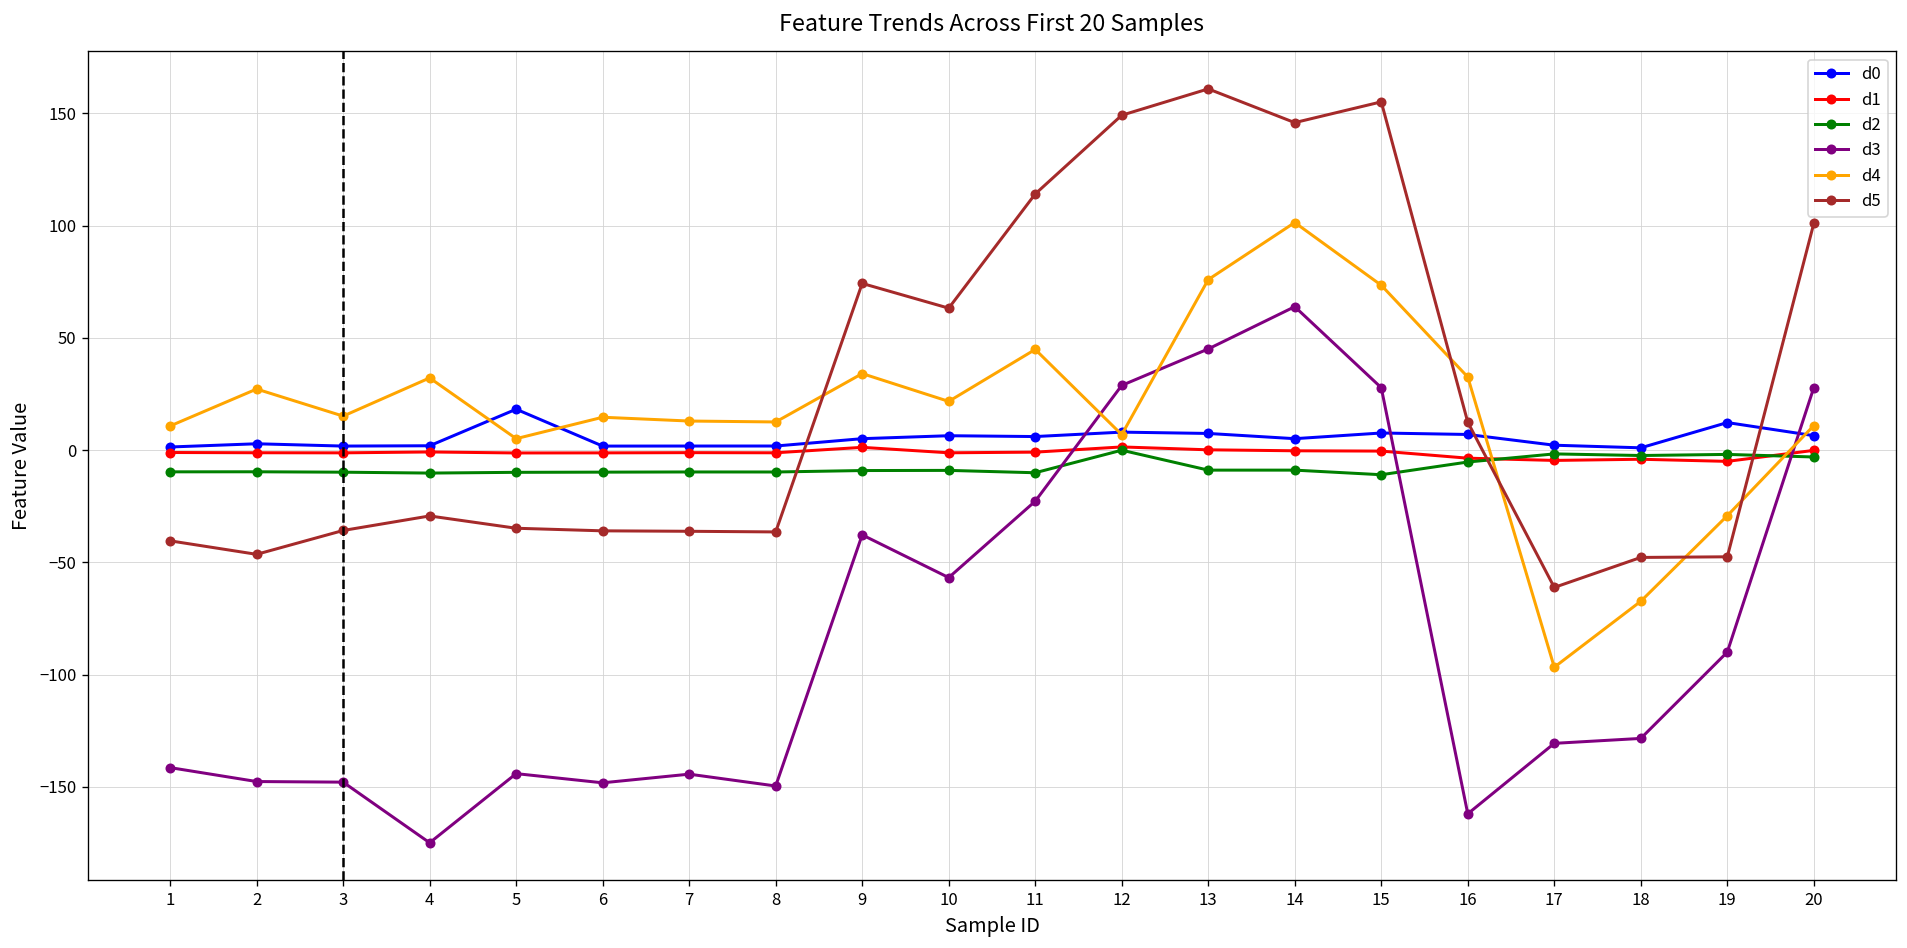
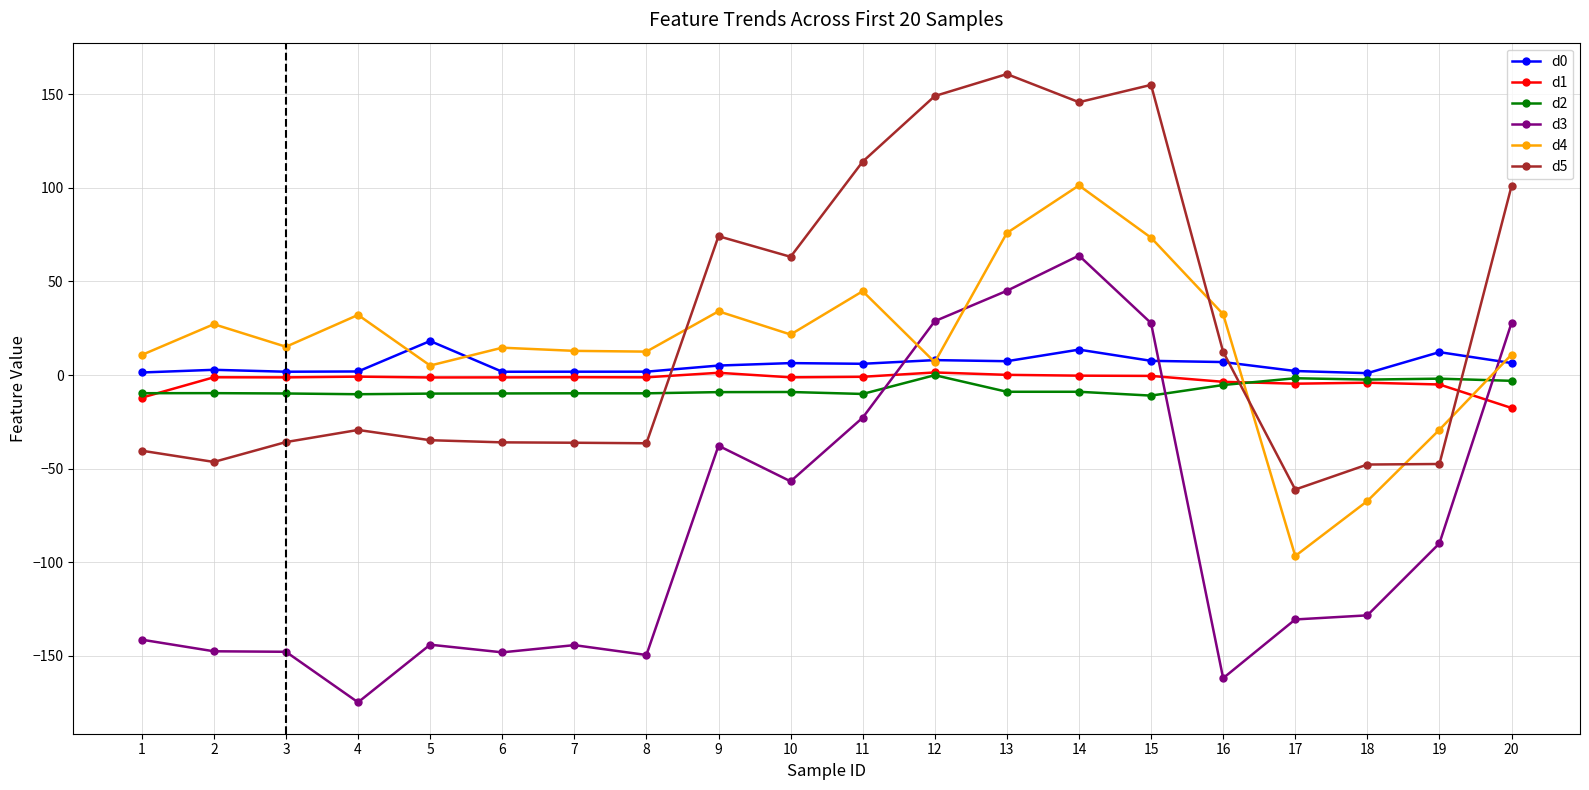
  {
    "d0": {
      "1": 1,
      "2": 3,
      "3": 2,
      "4": 2,
      "5": 18,
      "6": 2,
      "7": 2,
      "8": 2,
      "9": 5,
      "10": 6,
      "11": 6,
      "13": 7,
-     "14": 5,
+     "14": 14,
      "15": 8,
      "16": 7,
      "17": 2,
      "18": 1,
      "19": 12,
      "20": 6
    },
    "d1": {
-     "1": -1,
+     "1": -12,
      "2": -1,
      "3": -1,
      "4": -1,
      "5": -1,
      "6": -1,
      "7": -1,
      "8": -1,
      "9": 1,
      "10": -1,
      "11": -1,
      "12": 1,
      "13": 0,
      "14": 0,
      "15": 0,
      "16": -4,
      "17": -5,
      "18": -4,
      "19": -5,
-     "20": 0
+     "20": -18
    },
    "d2": {
      "1": -10,
      "2": -10,
      "3": -10,
      "4": -10,
      "5": -10,
      "6": -10,
      "7": -10,
      "8": -10,
      "9": -9,
      "10": -9,
      "11": -10,
      "12": 0,
      "13": -9,
      "14": -9,
      "15": -11,
      "16": -5,
      "17": -2,
      "18": -2,
      "19": -2,
      "20": -3
    },
    "d3": {
      "1": -141,
      "2": -148,
      "3": -148,
      "4": -175,
      "5": -144,
      "6": -148,
      "7": -144,
      "8": -150,
      "9": -38,
      "10": -57,
      "11": -23,
      "12": 29,
      "13": 45,
      "14": 64,
      "15": 28,
      "16": -162,
      "17": -131,
      "18": -128,
      "19": -90,
      "20": 28
    },
    "d4": {
      "1": 11,
      "2": 27,
      "3": 15,
      "4": 32,
      "5": 5,
      "6": 15,
      "7": 13,
      "8": 13,
      "9": 34,
      "10": 22,
      "11": 45,
      "13": 76,
      "14": 101,
      "15": 73,
      "16": 33,
      "17": -97,
      "18": -67,
      "19": -29,
      "20": 11
    },
    "d5": {
      "1": -40,
      "2": -46,
      "3": -36,
      "4": -29,
      "5": -35,
      "6": -36,
      "7": -36,
      "8": -36,
      "9": 74,
      "10": 63,
      "11": 114,
      "12": 149,
      "13": 161,
      "14": 146,
      "15": 155,
      "16": 12,
      "17": -61,
      "18": -48,
      "19": -48,
      "20": 101
    }
  }
